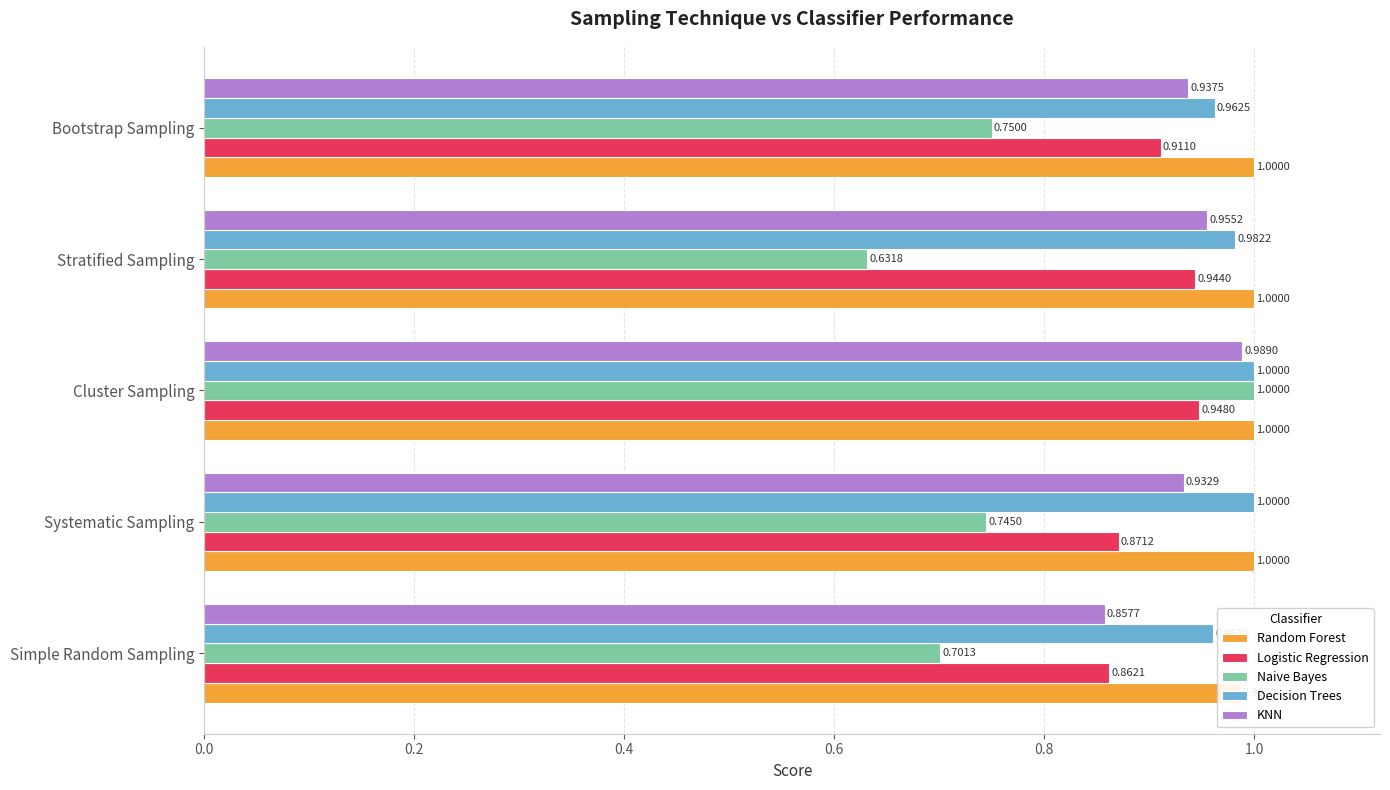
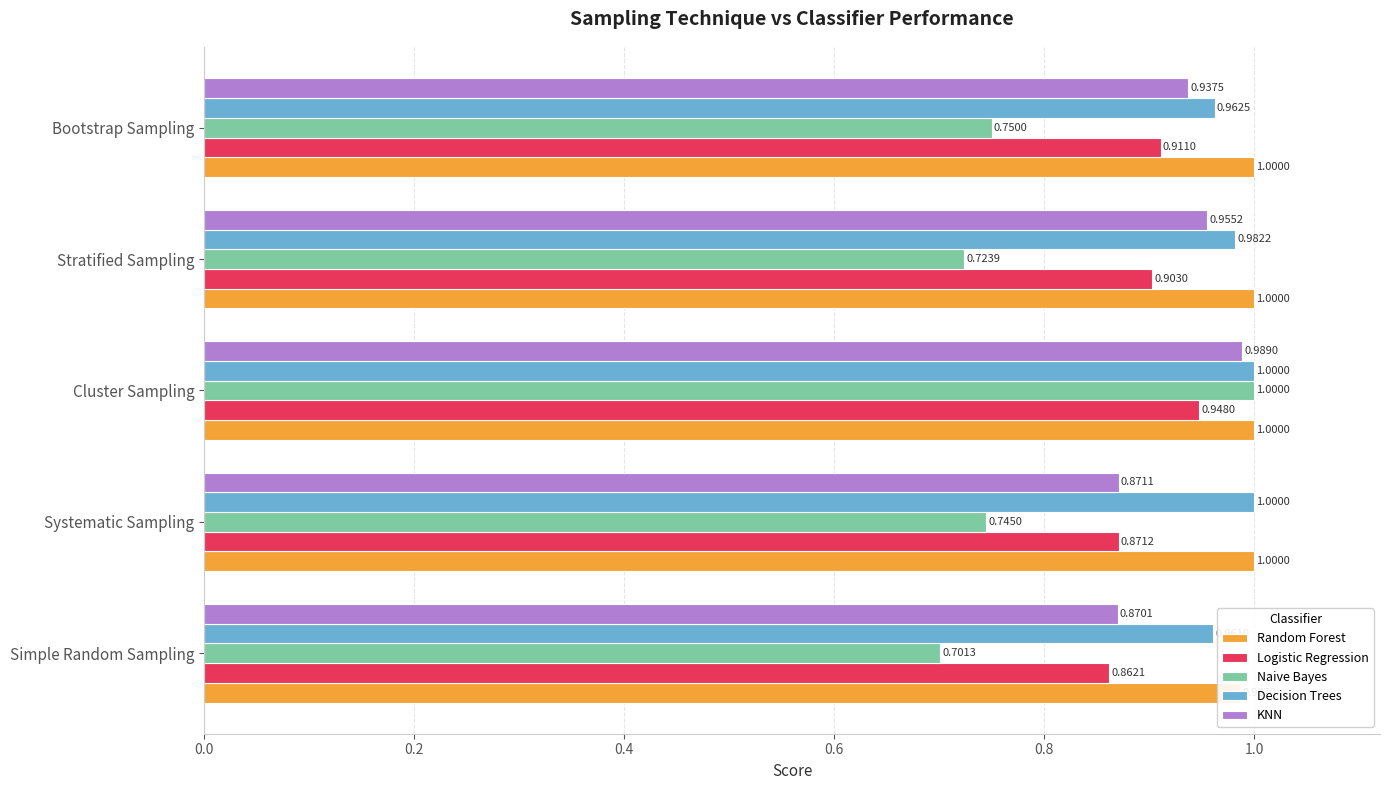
  {
    "Random Forest": {
      "Bootstrap Sampling": 1.0000,
      "Stratified Sampling": 1.0000,
      "Cluster Sampling": 1.0000,
      "Systematic Sampling": 1.0000
    },
    "Logistic Regression": {
      "Bootstrap Sampling": 0.9110,
-     "Stratified Sampling": 0.9440,
+     "Stratified Sampling": 0.9030,
      "Cluster Sampling": 0.9480,
      "Systematic Sampling": 0.8712,
      "Simple Random Sampling": 0.8621
    },
    "Naive Bayes": {
      "Bootstrap Sampling": 0.7500,
-     "Stratified Sampling": 0.6318,
+     "Stratified Sampling": 0.7239,
      "Cluster Sampling": 1.0000,
      "Systematic Sampling": 0.7450,
      "Simple Random Sampling": 0.7013
    },
    "Decision Trees": {
      "Bootstrap Sampling": 0.9625,
      "Stratified Sampling": 0.9822,
      "Cluster Sampling": 1.0000,
      "Systematic Sampling": 1.0000
    },
    "KNN": {
      "Bootstrap Sampling": 0.9375,
      "Stratified Sampling": 0.9552,
      "Cluster Sampling": 0.9890,
-     "Systematic Sampling": 0.9329,
-     "Simple Random Sampling": 0.8577
+     "Systematic Sampling": 0.8711,
+     "Simple Random Sampling": 0.8701
    }
  }
